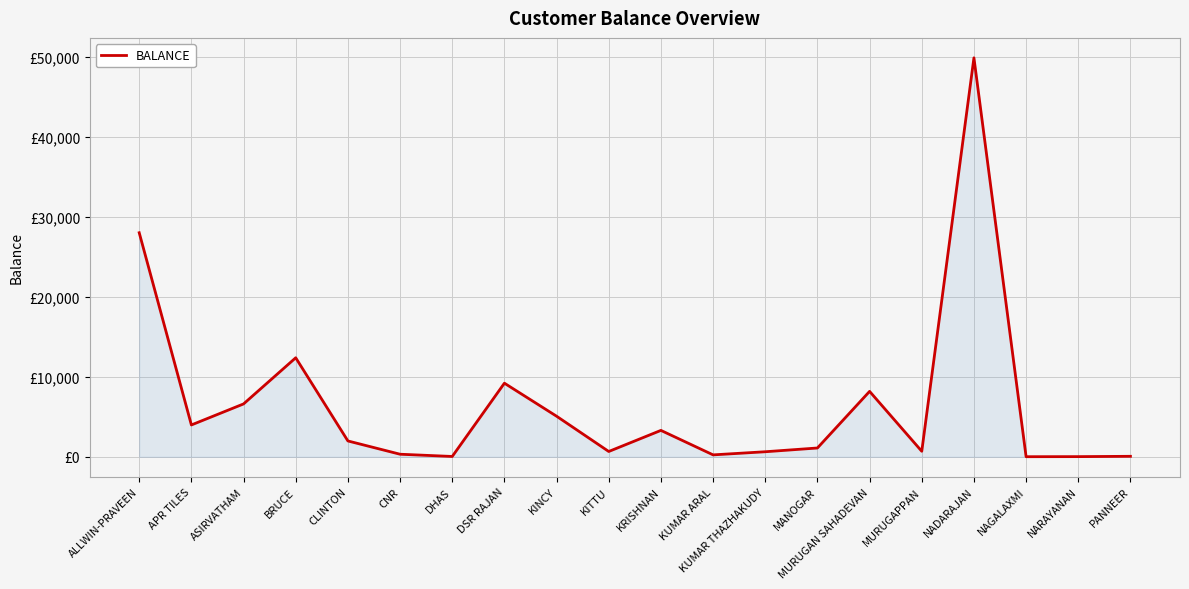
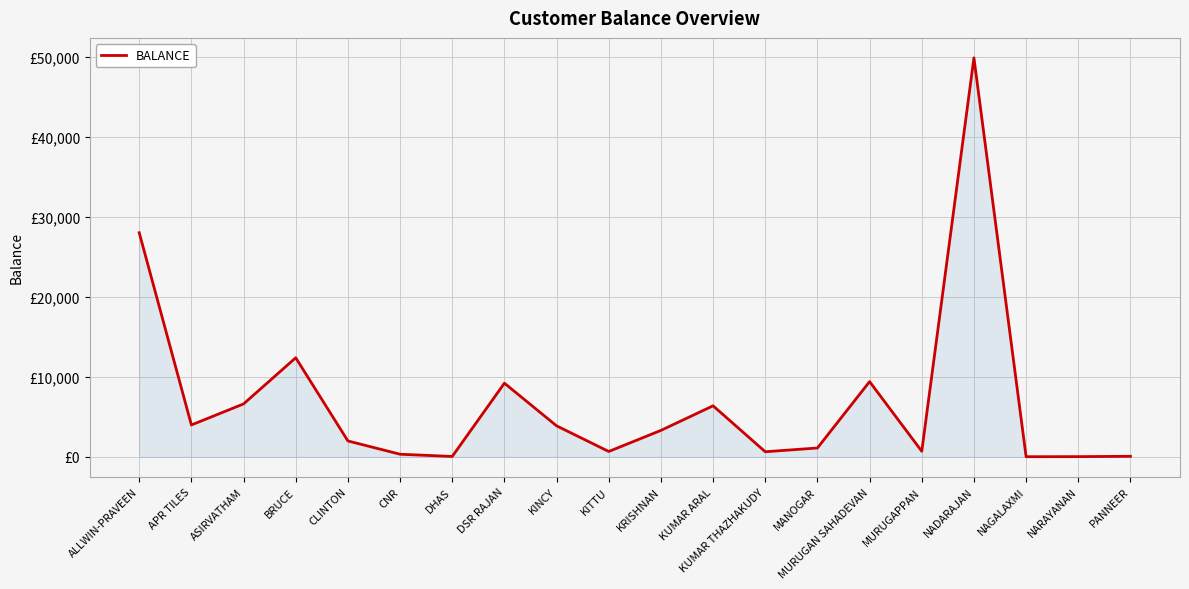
  {
    "ALLWIN-PRAVEEN": "£28,000",
    "APR TILES": "£4,000",
    "ASIRVATHAM": "£7,000",
    "BRUCE": "£12,000",
    "CLINTON": "£2,000",
    "CNR": "£0",
    "DHAS": "£0",
    "DSR RAJAN": "£9,000",
-   "KINCY": "£5,000",
+   "KINCY": "£4,000",
    "KITTU": "£1,000",
    "KRISHNAN": "£3,000",
-   "KUMAR ARAL": "£0",
+   "KUMAR ARAL": "£6,000",
    "KUMAR THAZHAKUDY": "£1,000",
    "MANOGAR": "£1,000",
-   "MURUGAN SAHADEVAN": "£8,000",
+   "MURUGAN SAHADEVAN": "£9,000",
    "MURUGAPPAN": "£1,000",
    "NADARAJAN": "£50,000",
    "NAGALAXMI": "£0",
    "NARAYANAN": "£0",
    "PANNEER": "£0"
  }
